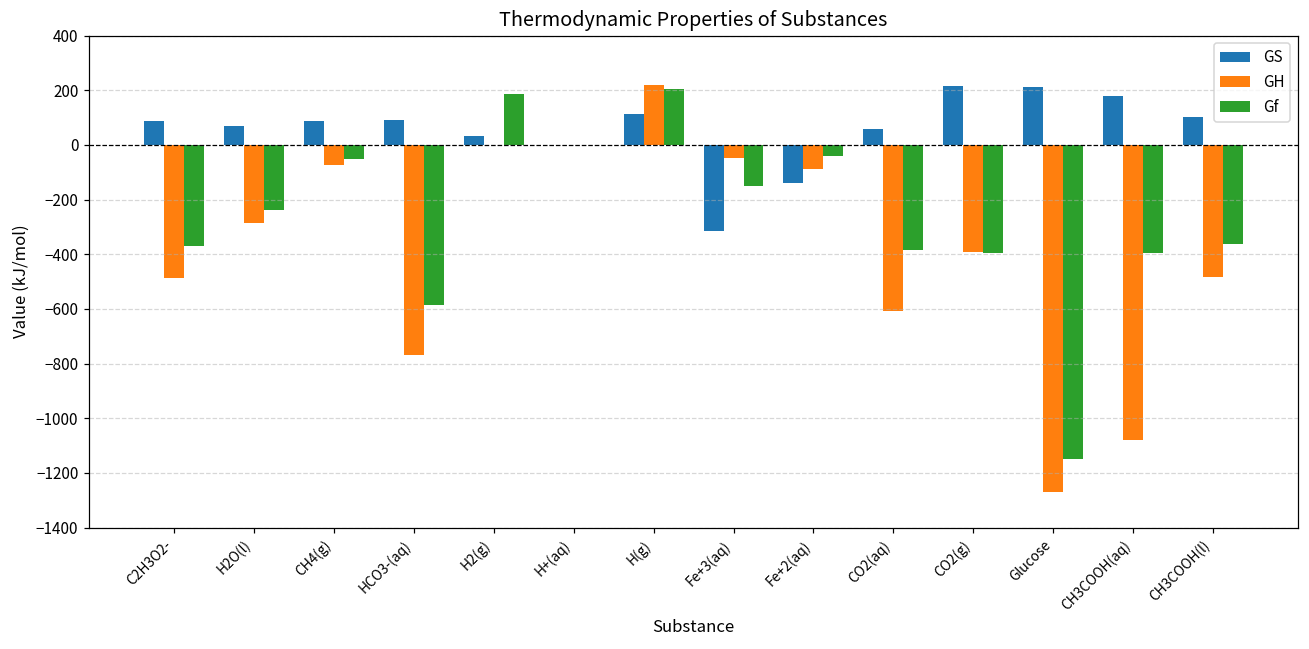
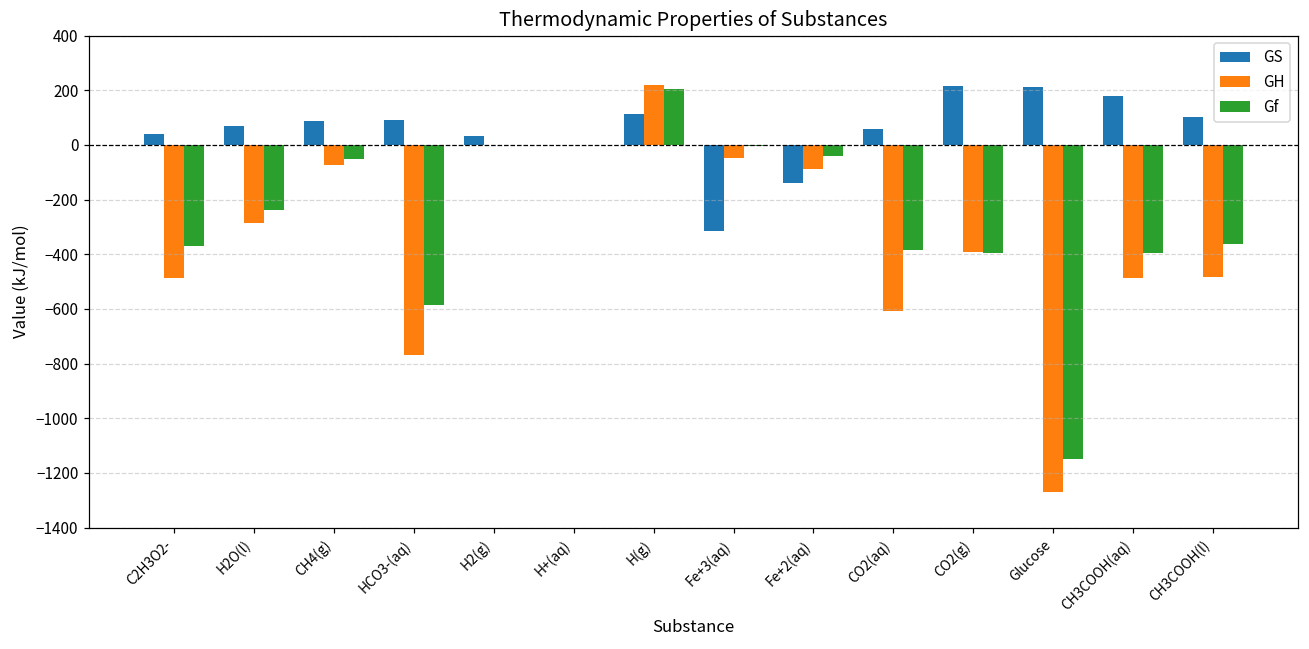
  {
    "GS": {
-     "C2H3O2-": 90,
+     "C2H3O2-": 40,
      "H2O(l)": 70,
      "CH4(g)": 90,
      "HCO3-(aq)": 90,
      "H2(g)": 30,
      "H+(aq)": 0,
      "H(g)": 110,
      "Fe+3(aq)": -320,
      "Fe+2(aq)": -140,
      "CO2(aq)": 60,
      "CO2(g)": 210,
      "Glucose": 210,
      "CH3COOH(aq)": 180,
      "CH3COOH(l)": 100
    },
    "GH": {
      "C2H3O2-": -490,
      "H2O(l)": -290,
      "CH4(g)": -70,
      "HCO3-(aq)": -770,
      "H2(g)": 0,
      "H+(aq)": 0,
      "H(g)": 220,
      "Fe+3(aq)": -50,
      "Fe+2(aq)": -90,
      "CO2(aq)": -610,
      "CO2(g)": -390,
      "Glucose": -1270,
-     "CH3COOH(aq)": -1080,
+     "CH3COOH(aq)": -490,
      "CH3COOH(l)": -480
    },
    "Gf": {
      "C2H3O2-": -370,
      "H2O(l)": -240,
      "CH4(g)": -50,
      "HCO3-(aq)": -590,
-     "H2(g)": 190,
+     "H2(g)": 0,
      "H+(aq)": 0,
      "H(g)": 200,
-     "Fe+3(aq)": -150,
+     "Fe+3(aq)": 0,
      "Fe+2(aq)": -40,
      "CO2(aq)": -390,
      "CO2(g)": -390,
      "Glucose": -1150,
      "CH3COOH(aq)": -400,
      "CH3COOH(l)": -360
    }
  }
